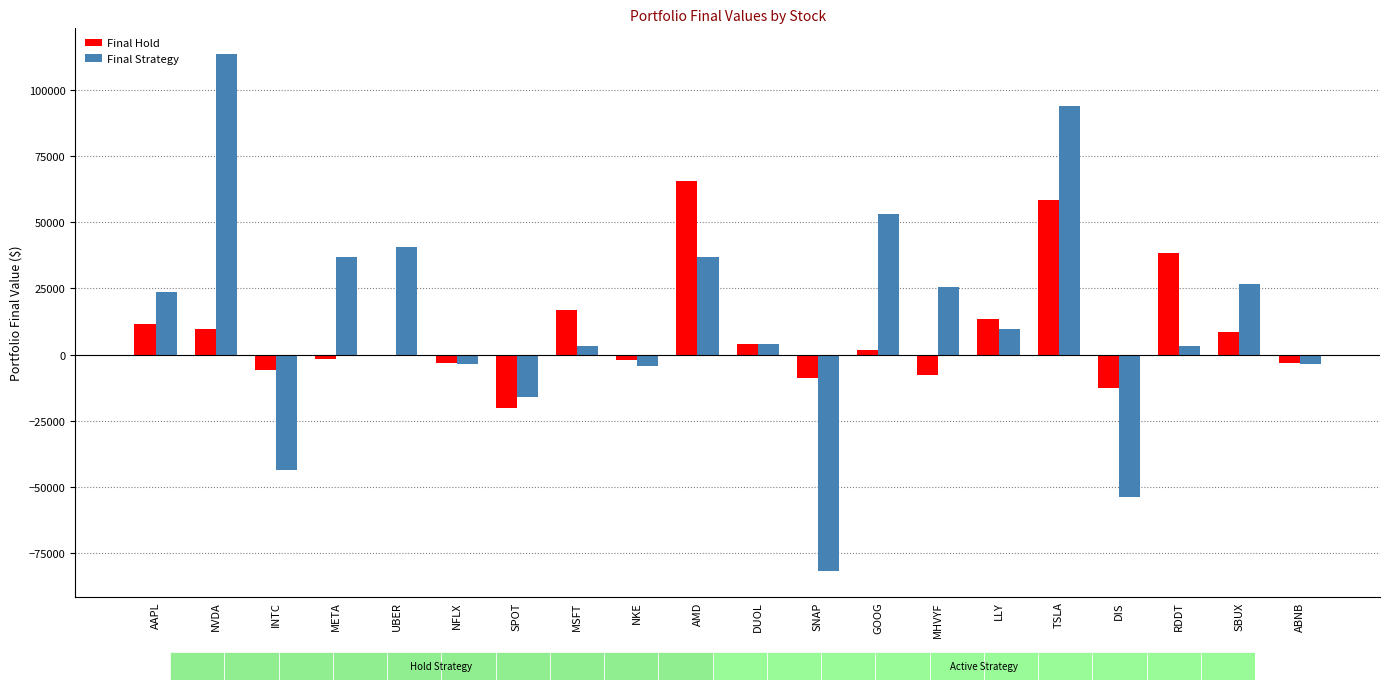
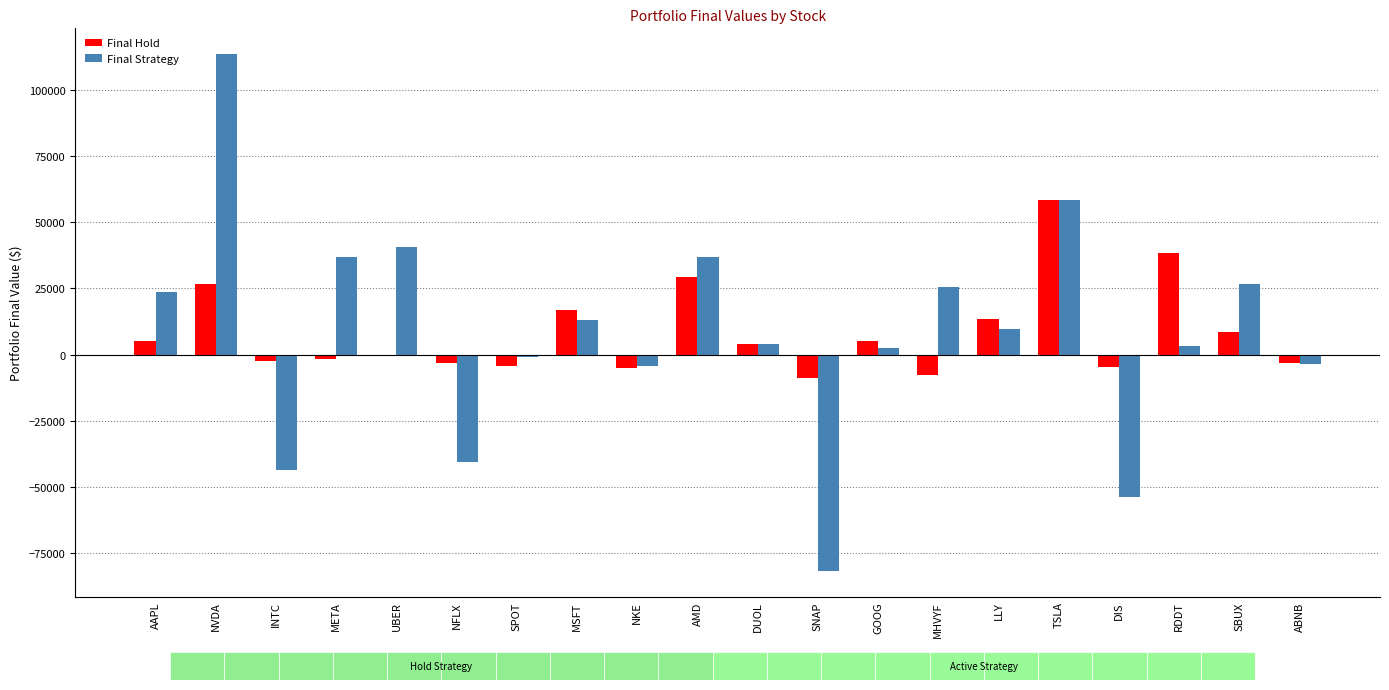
  {
    "Final Hold": {
-     "AAPL": 12000,
-     "NVDA": 10000,
-     "INTC": -6000,
+     "AAPL": 5000,
+     "NVDA": 27000,
+     "INTC": -2000,
      "META": -2000,
      "NFLX": -3000,
-     "SPOT": -20000,
+     "SPOT": -4000,
      "MSFT": 17000,
-     "NKE": -2000,
-     "AMD": 66000,
+     "NKE": -5000,
+     "AMD": 29000,
      "DUOL": 4000,
      "SNAP": -9000,
-     "GOOG": 2000,
+     "GOOG": 5000,
      "MHVYF": -8000,
      "LLY": 14000,
      "TSLA": 58000,
-     "DIS": -12000,
+     "DIS": -5000,
      "RDDT": 38000,
      "SBUX": 8000,
      "ABNB": -3000
    },
    "Final Strategy": {
      "AAPL": 24000,
      "NVDA": 113000,
      "INTC": -44000,
      "META": 37000,
      "UBER": 41000,
-     "NFLX": -4000,
-     "SPOT": -16000,
-     "MSFT": 3000,
+     "NFLX": -41000,
+     "SPOT": -1000,
+     "MSFT": 13000,
      "NKE": -4000,
      "AMD": 37000,
      "DUOL": 4000,
      "SNAP": -82000,
-     "GOOG": 53000,
+     "GOOG": 3000,
      "MHVYF": 26000,
      "LLY": 10000,
-     "TSLA": 94000,
+     "TSLA": 58000,
      "DIS": -54000,
      "RDDT": 3000,
      "SBUX": 27000,
      "ABNB": -3000
    }
  }
